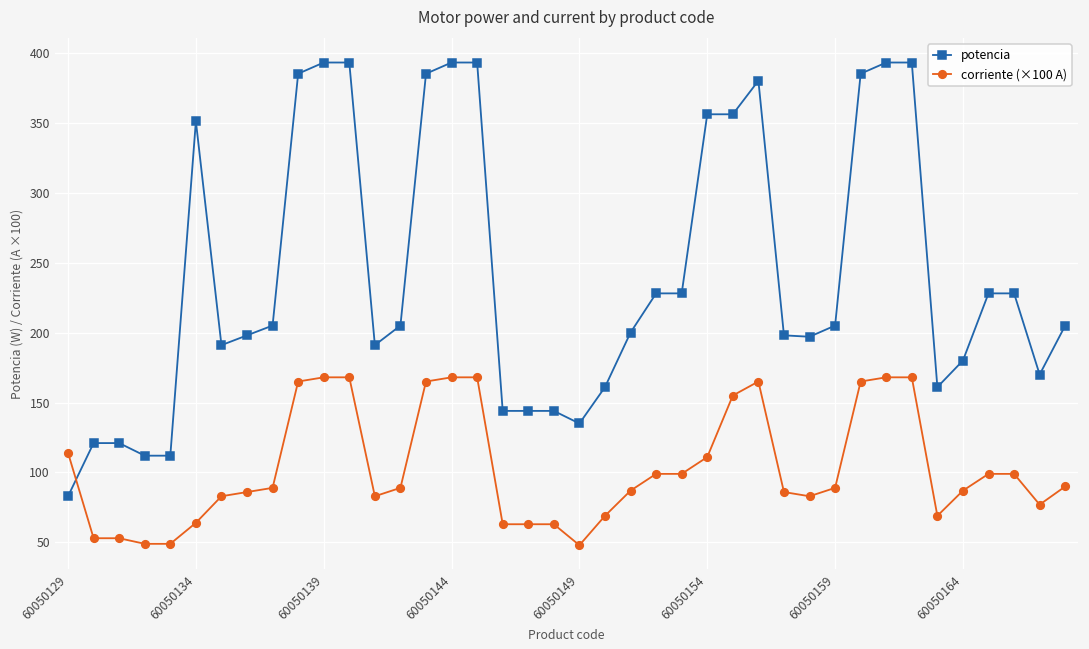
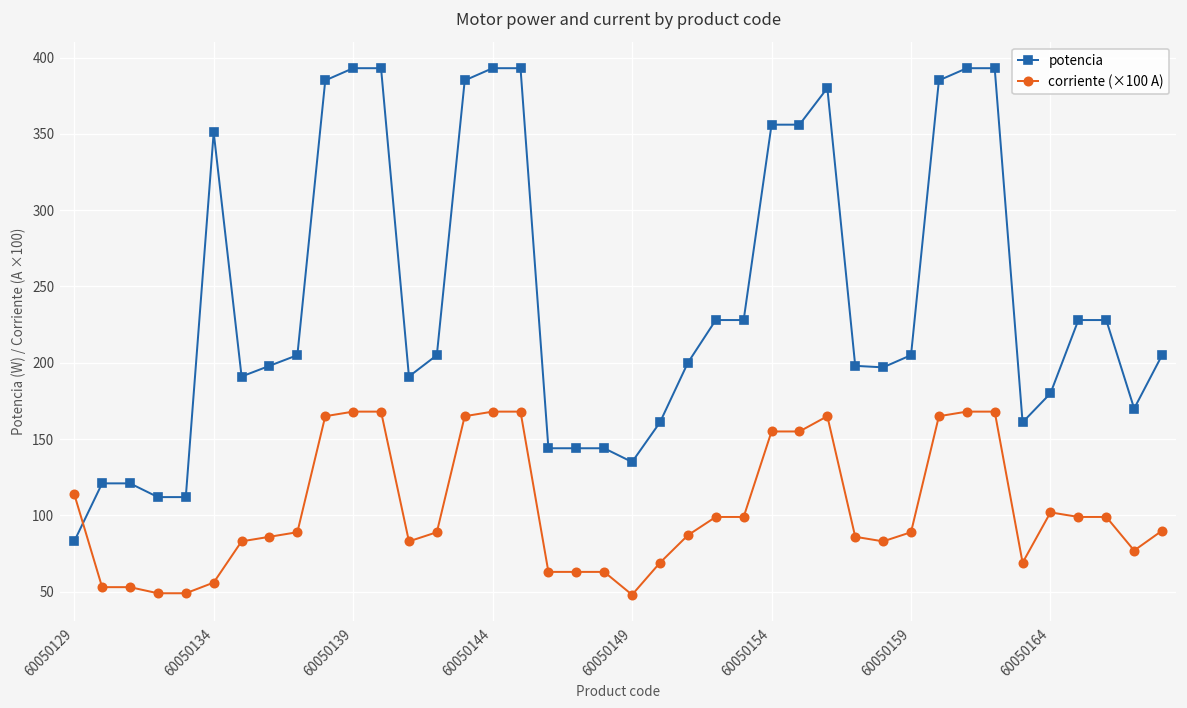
  {
    "potencia": {
      "60050129": 83,
      "60050134": 351,
      "60050139": 393,
      "60050144": 393,
      "60050149": 135,
      "60050154": 356,
      "60050159": 205,
      "60050164": 180
    },
    "corriente (×100 A)": {
      "60050129": 114,
-     "60050134": 64,
+     "60050134": 56,
      "60050139": 168,
      "60050144": 168,
      "60050149": 48,
-     "60050154": 111,
+     "60050154": 155,
      "60050159": 89,
-     "60050164": 87
+     "60050164": 102
    }
  }
